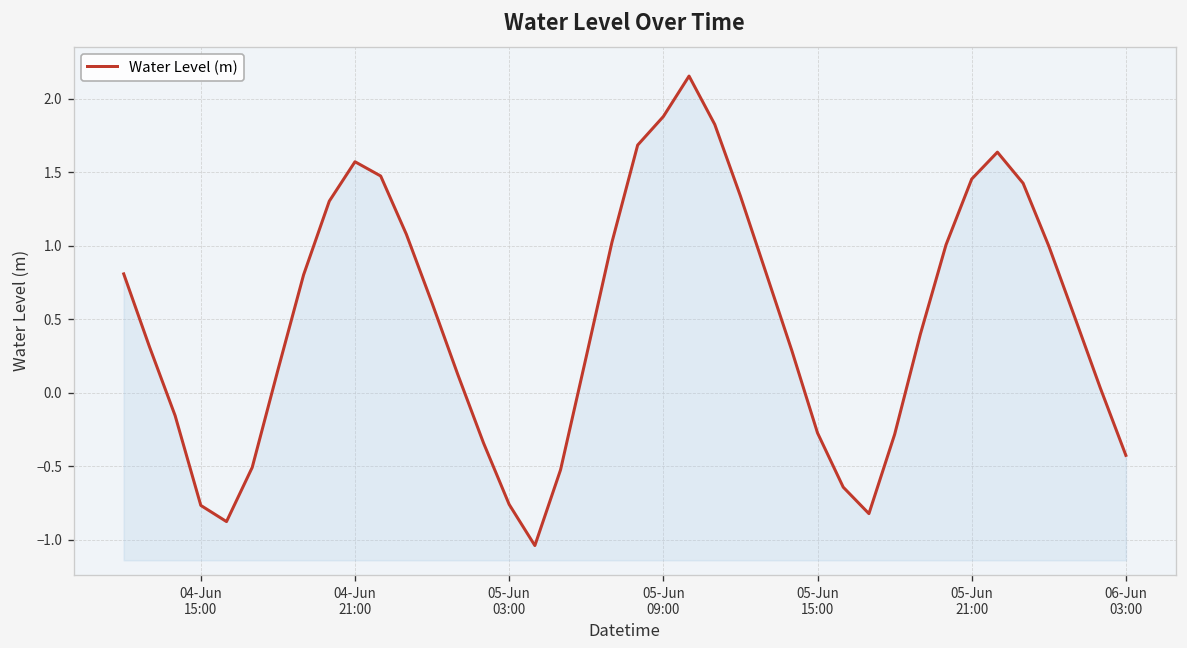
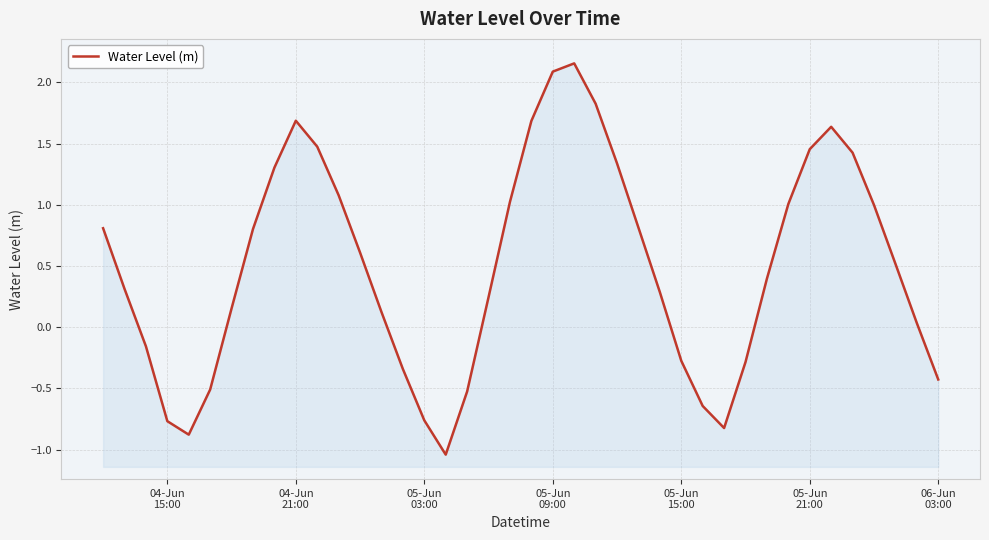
  {
    "04-Jun 15:00": -0.77,
-   "04-Jun 21:00": 1.57,
+   "04-Jun 21:00": 1.69,
    "05-Jun 03:00": -0.76,
-   "05-Jun 09:00": 1.88,
+   "05-Jun 09:00": 2.09,
    "05-Jun 15:00": -0.27,
    "05-Jun 21:00": 1.45,
    "06-Jun 03:00": -0.43
  }
